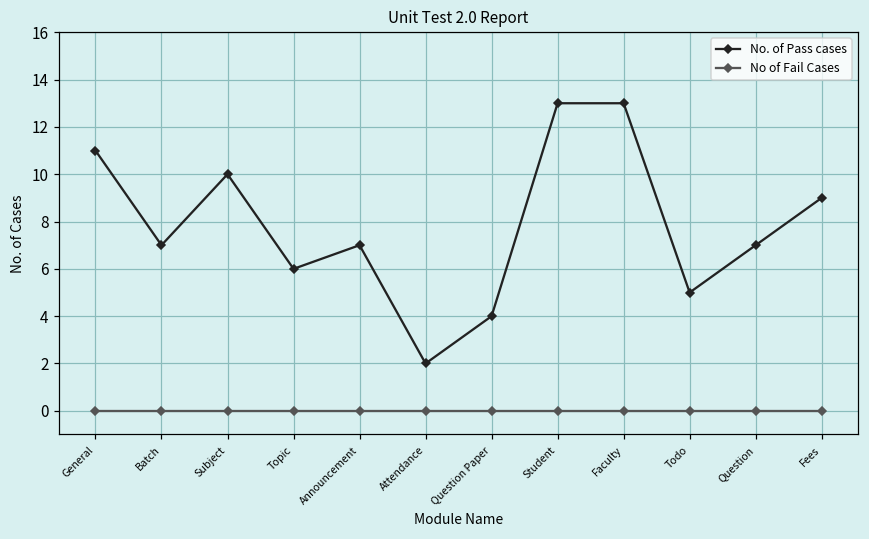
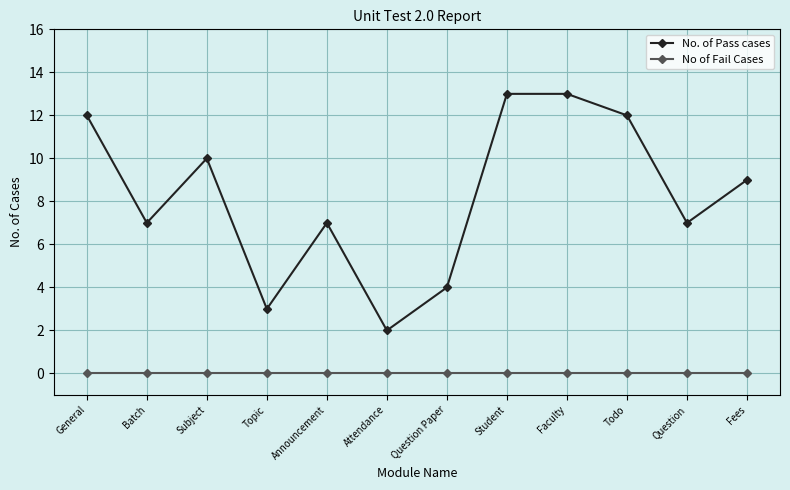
  {
    "No. of Pass cases": {
-     "General": 11,
+     "General": 12,
      "Batch": 7,
      "Subject": 10,
-     "Topic": 6,
+     "Topic": 3,
      "Announcement": 7,
      "Attendance": 2,
      "Question Paper": 4,
      "Student": 13,
      "Faculty": 13,
-     "Todo": 5,
+     "Todo": 12,
      "Question": 7,
      "Fees": 9
    },
    "No of Fail Cases": {
      "General": 0,
      "Batch": 0,
      "Subject": 0,
      "Topic": 0,
      "Announcement": 0,
      "Attendance": 0,
      "Question Paper": 0,
      "Student": 0,
      "Faculty": 0,
      "Todo": 0,
      "Question": 0,
      "Fees": 0
    }
  }
